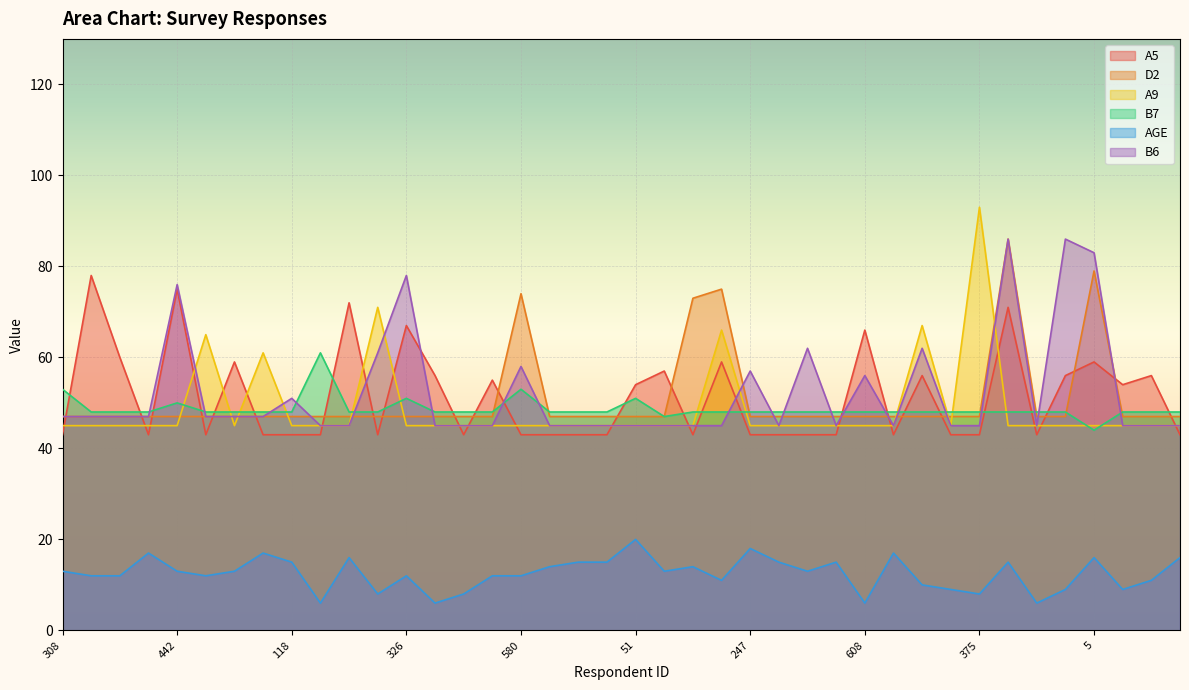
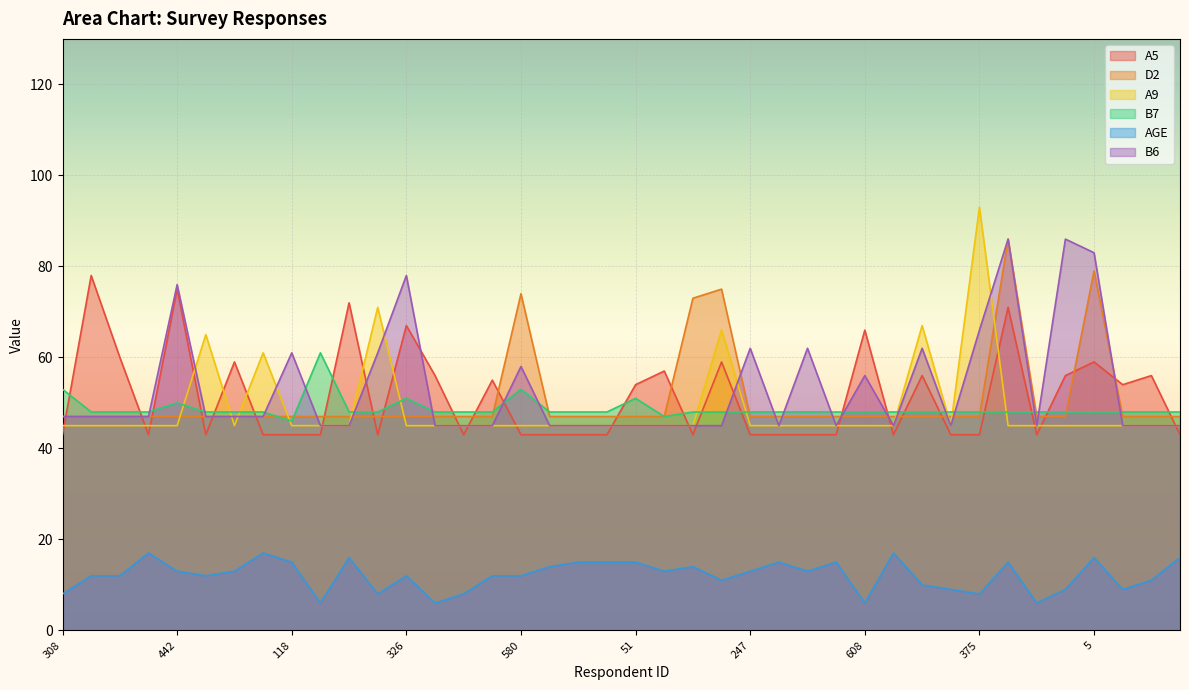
  {
    "B7": {
      "308": 53,
      "442": 50,
-     "118": 48,
+     "118": 46,
      "326": 51,
      "580": 53,
      "51": 51,
      "247": 48,
      "608": 48,
      "375": 48,
-     "5": 44
+     "5": 48
    },
    "AGE": {
-     "308": 13,
+     "308": 8,
      "442": 13,
      "118": 15,
      "326": 12,
      "580": 12,
-     "51": 20,
-     "247": 18,
+     "51": 15,
+     "247": 13,
      "608": 6,
      "375": 8,
      "5": 16
    },
    "B6": {
      "442": 76,
-     "118": 51,
+     "118": 61,
      "326": 78,
      "580": 58,
-     "247": 57,
+     "247": 62,
      "608": 56,
-     "375": 45,
+     "375": 66,
      "5": 83
    }
  }
